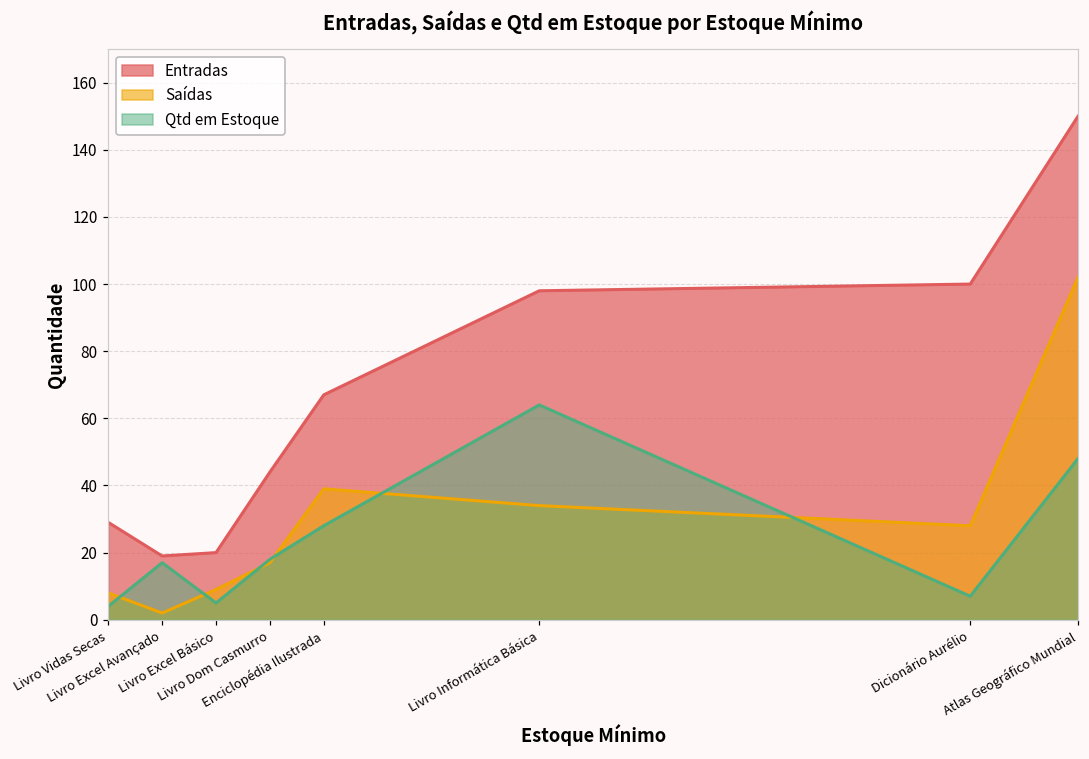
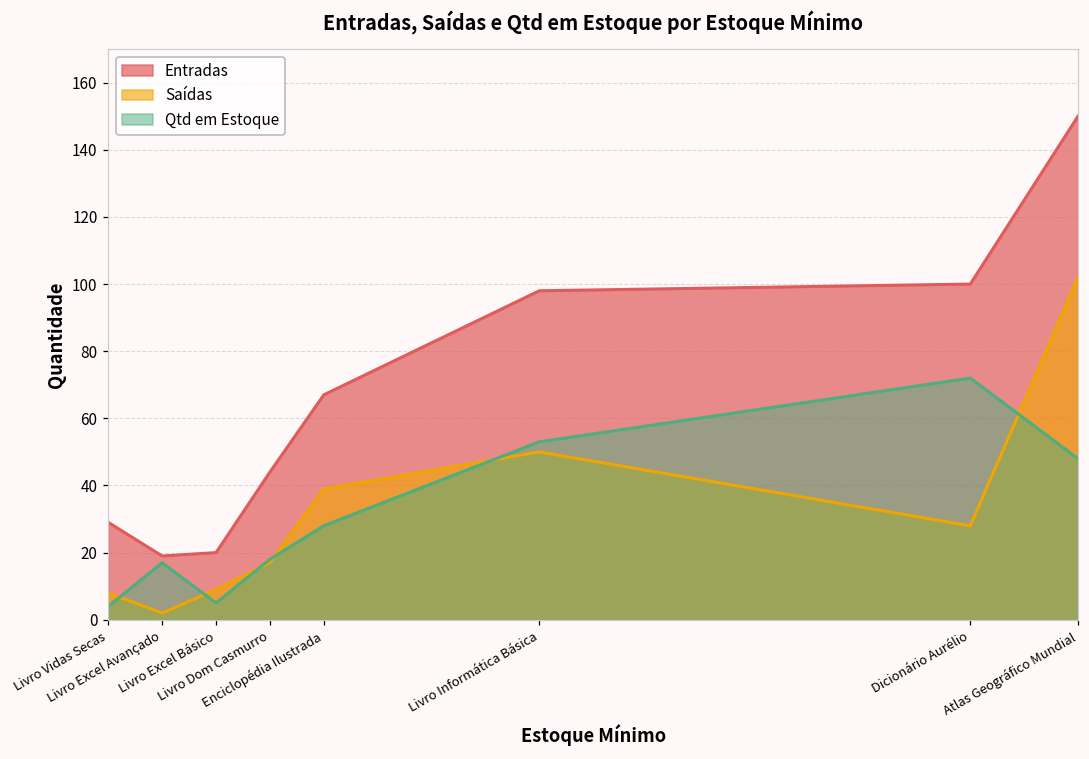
  {
    "Entradas": {
      "Livro Vidas Secas": 29,
      "Livro Excel Avançado": 19,
      "Livro Excel Básico": 20,
      "Livro Dom Casmurro": 44,
      "Enciclopédia Ilustrada": 67,
      "Livro Informática Básica": 98,
      "Dicionário Aurélio": 100,
      "Atlas Geográfico Mundial": 150
    },
    "Saídas": {
      "Livro Vidas Secas": 8,
      "Livro Excel Avançado": 2,
      "Livro Excel Básico": 9,
      "Livro Dom Casmurro": 17,
      "Enciclopédia Ilustrada": 39,
-     "Livro Informática Básica": 34,
+     "Livro Informática Básica": 50,
      "Dicionário Aurélio": 28,
      "Atlas Geográfico Mundial": 102
    },
    "Qtd em Estoque": {
      "Livro Vidas Secas": 4,
      "Livro Excel Avançado": 17,
      "Livro Excel Básico": 5,
      "Livro Dom Casmurro": 18,
      "Enciclopédia Ilustrada": 28,
-     "Livro Informática Básica": 64,
-     "Dicionário Aurélio": 7,
+     "Livro Informática Básica": 53,
+     "Dicionário Aurélio": 72,
      "Atlas Geográfico Mundial": 48
    }
  }
